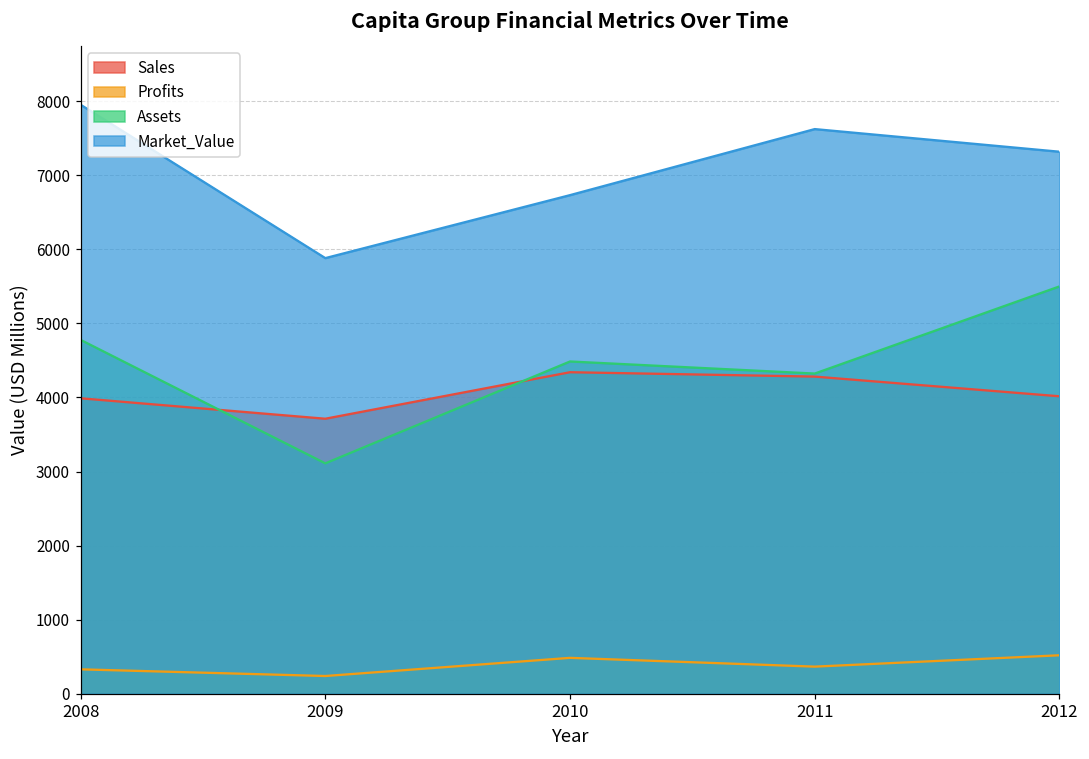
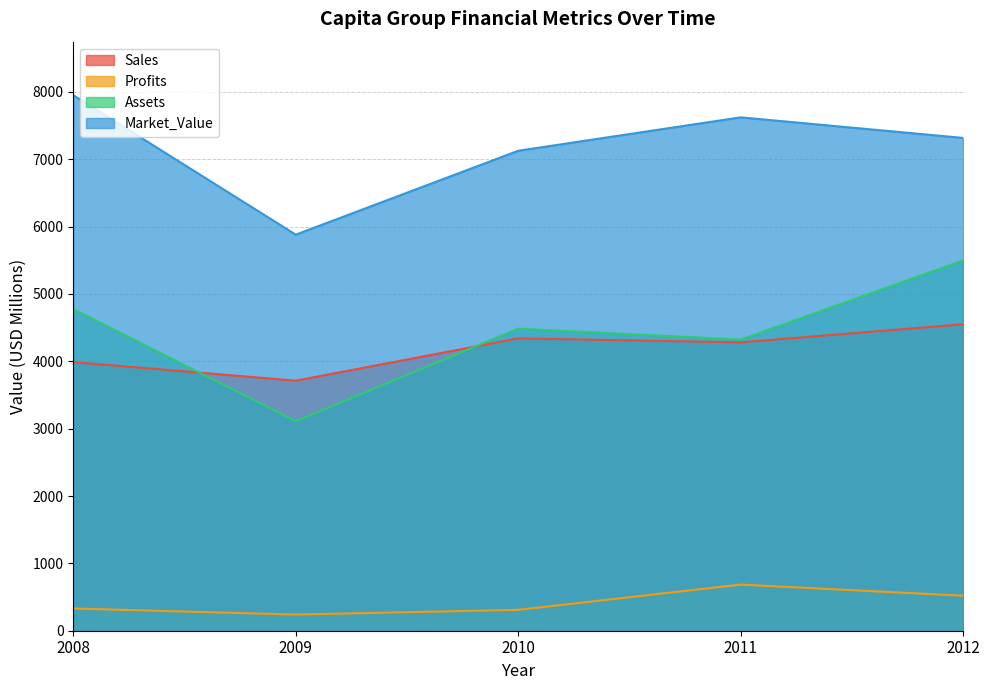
  {
    "Sales": {
      "2008": 4000,
      "2009": 3700,
      "2010": 4300,
      "2011": 4300,
-     "2012": 4000
+     "2012": 4600
    },
    "Profits": {
      "2008": 300,
      "2009": 200,
-     "2010": 500,
-     "2011": 400,
+     "2010": 300,
+     "2011": 700,
      "2012": 500
    },
    "Assets": {
      "2008": 4800,
      "2009": 3100,
      "2010": 4500,
      "2011": 4300,
      "2012": 5500
    },
    "Market_Value": {
      "2008": 8000,
      "2009": 5900,
-     "2010": 6700,
+     "2010": 7100,
      "2011": 7600,
      "2012": 7300
    }
  }
